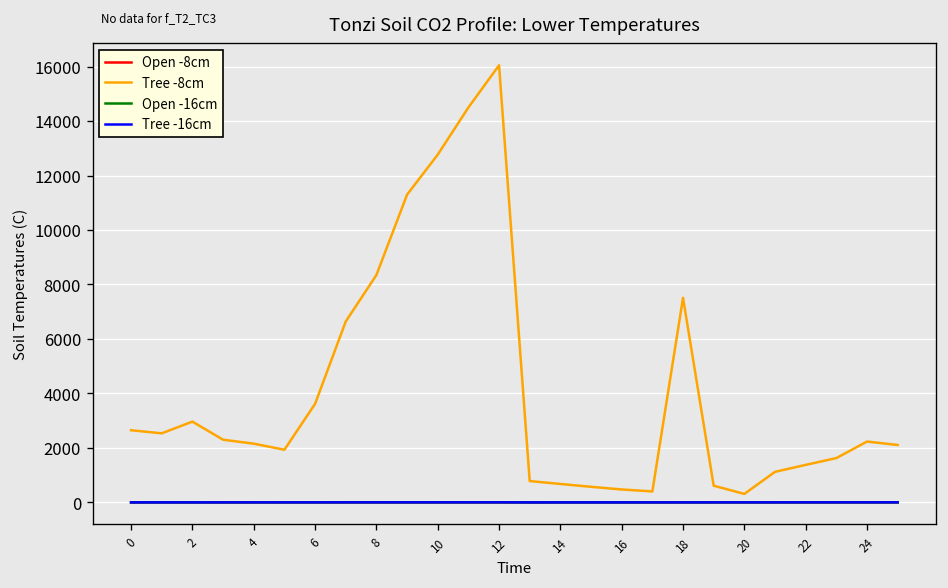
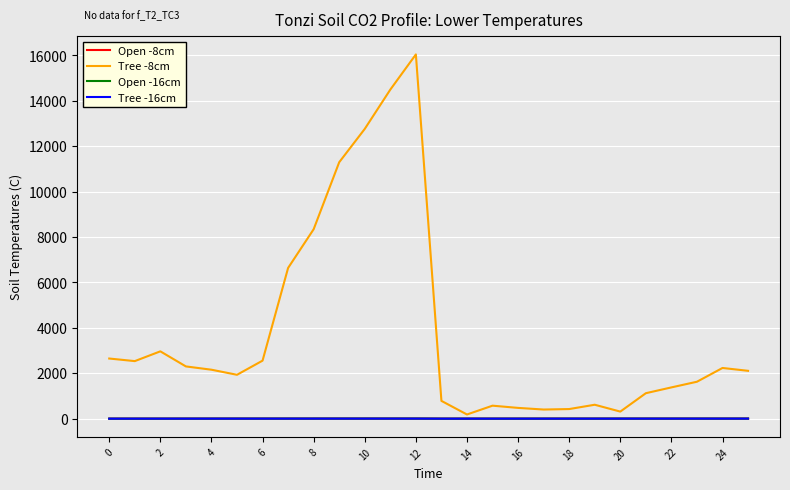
  {
    "Tree -16cm": {
      "0": 0,
      "2": 0,
      "4": 0,
      "6": 0,
      "8": 0,
      "10": 0,
      "12": 0,
      "14": 0,
      "16": 0,
      "18": 0,
      "20": 0,
      "22": 0,
      "24": 0
    },
    "Tree -8cm": {
      "0": 2600,
      "2": 3000,
      "4": 2200,
-     "6": 3600,
+     "6": 2600,
      "8": 8300,
      "10": 12800,
      "12": 16000,
-     "14": 700,
+     "14": 200,
      "16": 500,
-     "18": 7500,
+     "18": 400,
      "20": 300,
      "22": 1400,
      "24": 2200
    }
  }
